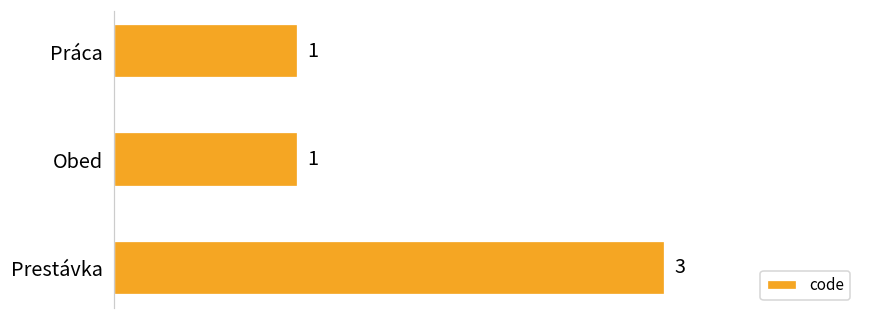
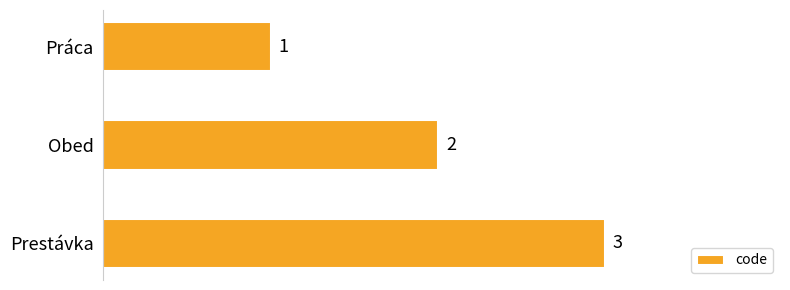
  {
    "Práca": 1,
-   "Obed": 1,
+   "Obed": 2,
    "Prestávka": 3
  }
